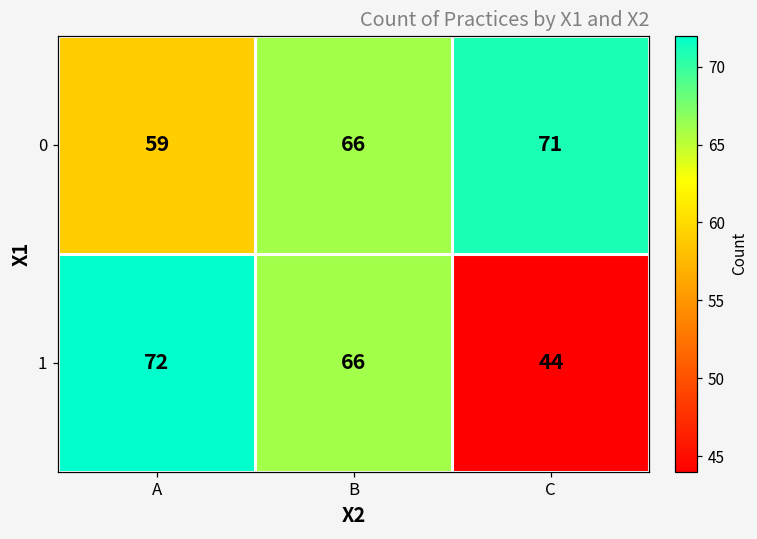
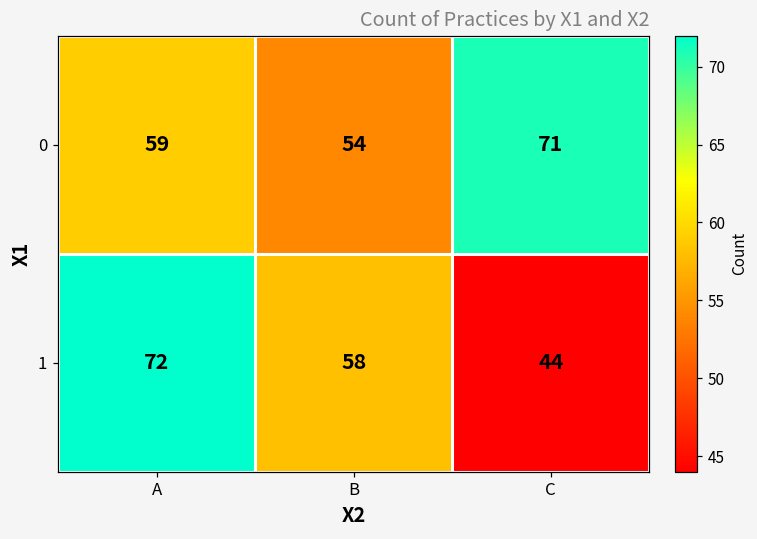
  {
    "0": {
      "A": 59,
-     "B": 66,
+     "B": 54,
      "C": 71
    },
    "1": {
      "A": 72,
-     "B": 66,
+     "B": 58,
      "C": 44
    }
  }
